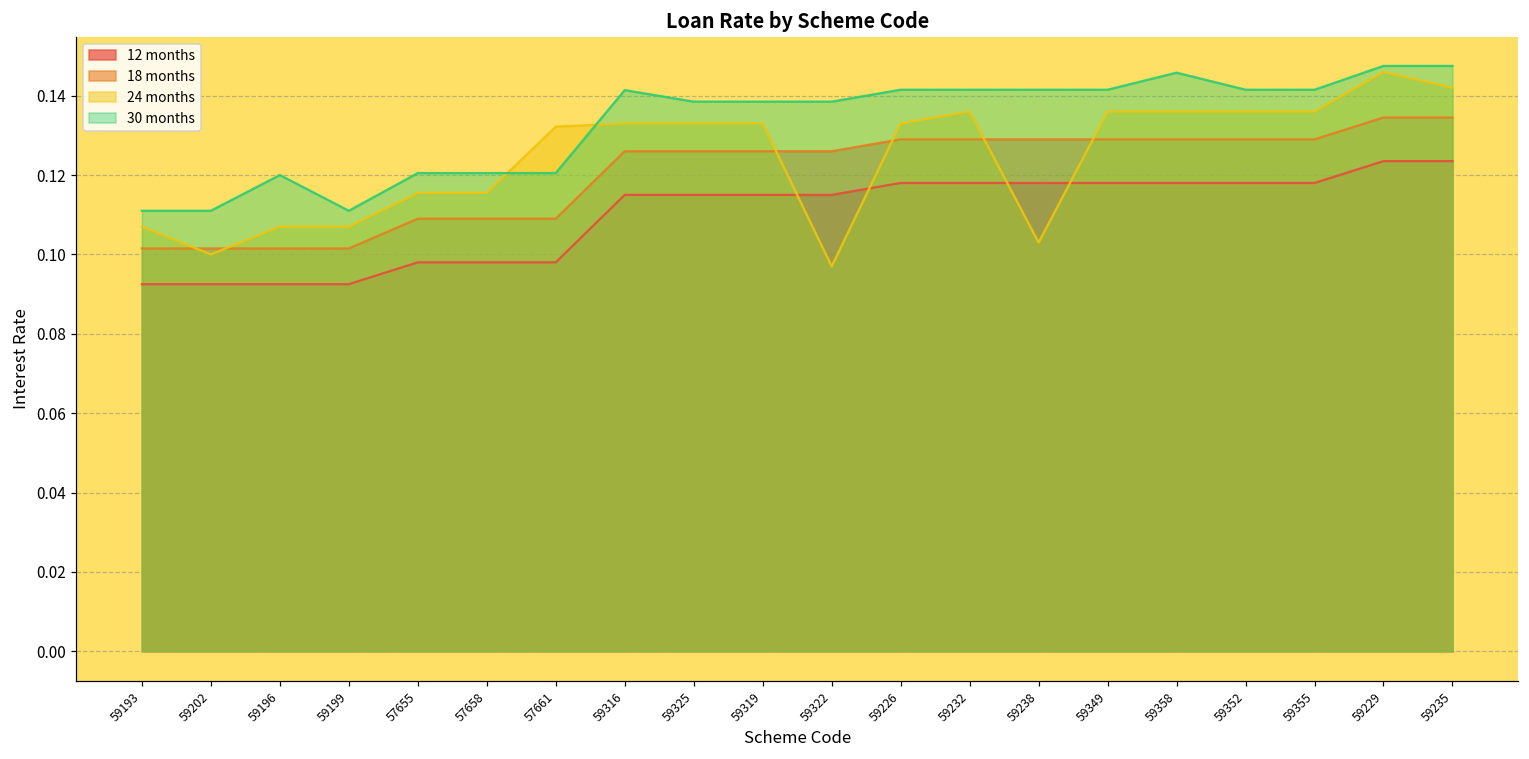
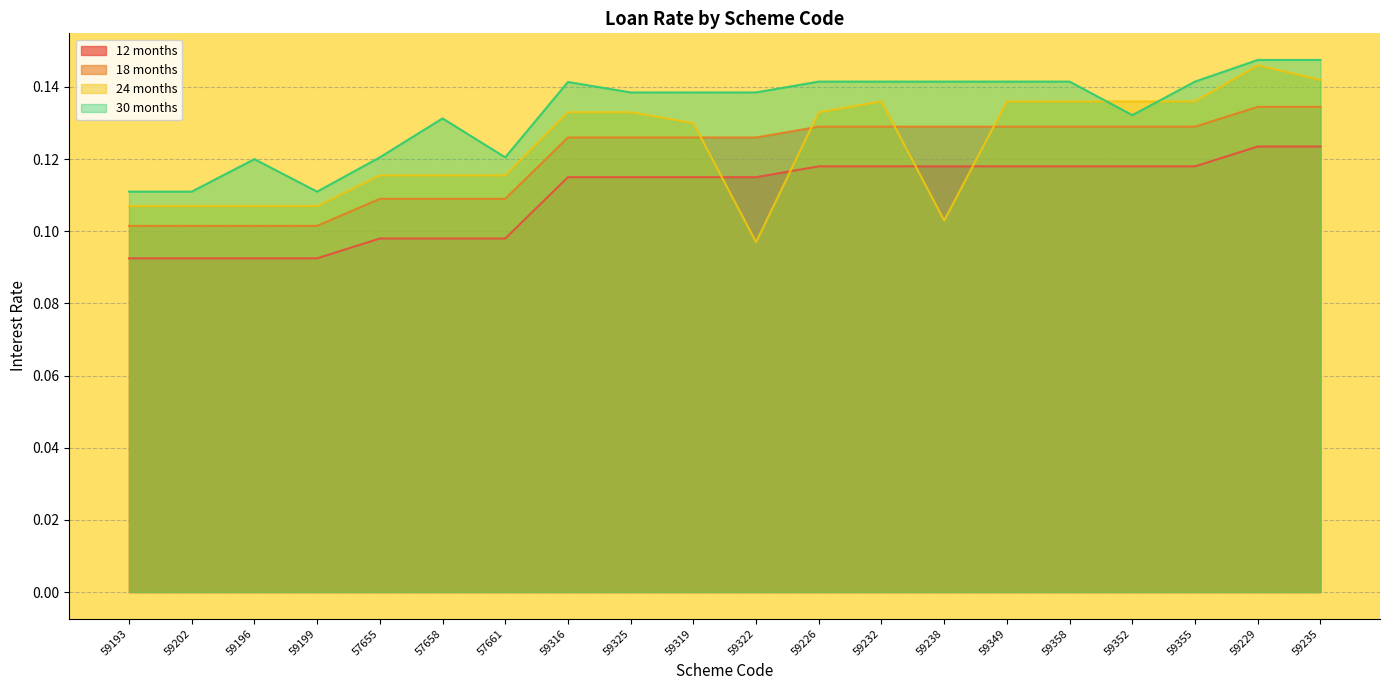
  {
    "24 months": {
      "59193": 0.107,
-     "59202": 0.100,
+     "59202": 0.107,
      "59196": 0.107,
      "59199": 0.107,
      "57655": 0.116,
      "57658": 0.116,
-     "57661": 0.132,
+     "57661": 0.116,
      "59316": 0.133,
      "59325": 0.133,
-     "59319": 0.133,
+     "59319": 0.130,
      "59322": 0.097,
      "59226": 0.133,
      "59232": 0.136,
      "59238": 0.103,
      "59349": 0.136,
      "59358": 0.136,
      "59352": 0.136,
      "59355": 0.136,
      "59229": 0.146,
      "59235": 0.142
    },
    "30 months": {
      "59193": 0.111,
      "59202": 0.111,
      "59196": 0.120,
      "59199": 0.111,
      "57655": 0.121,
-     "57658": 0.121,
+     "57658": 0.131,
      "57661": 0.121,
      "59316": 0.141,
      "59325": 0.139,
      "59319": 0.139,
      "59322": 0.139,
      "59226": 0.142,
      "59232": 0.142,
      "59238": 0.142,
      "59349": 0.142,
-     "59358": 0.146,
-     "59352": 0.142,
+     "59358": 0.142,
+     "59352": 0.132,
      "59355": 0.142,
      "59229": 0.148,
      "59235": 0.148
    }
  }
